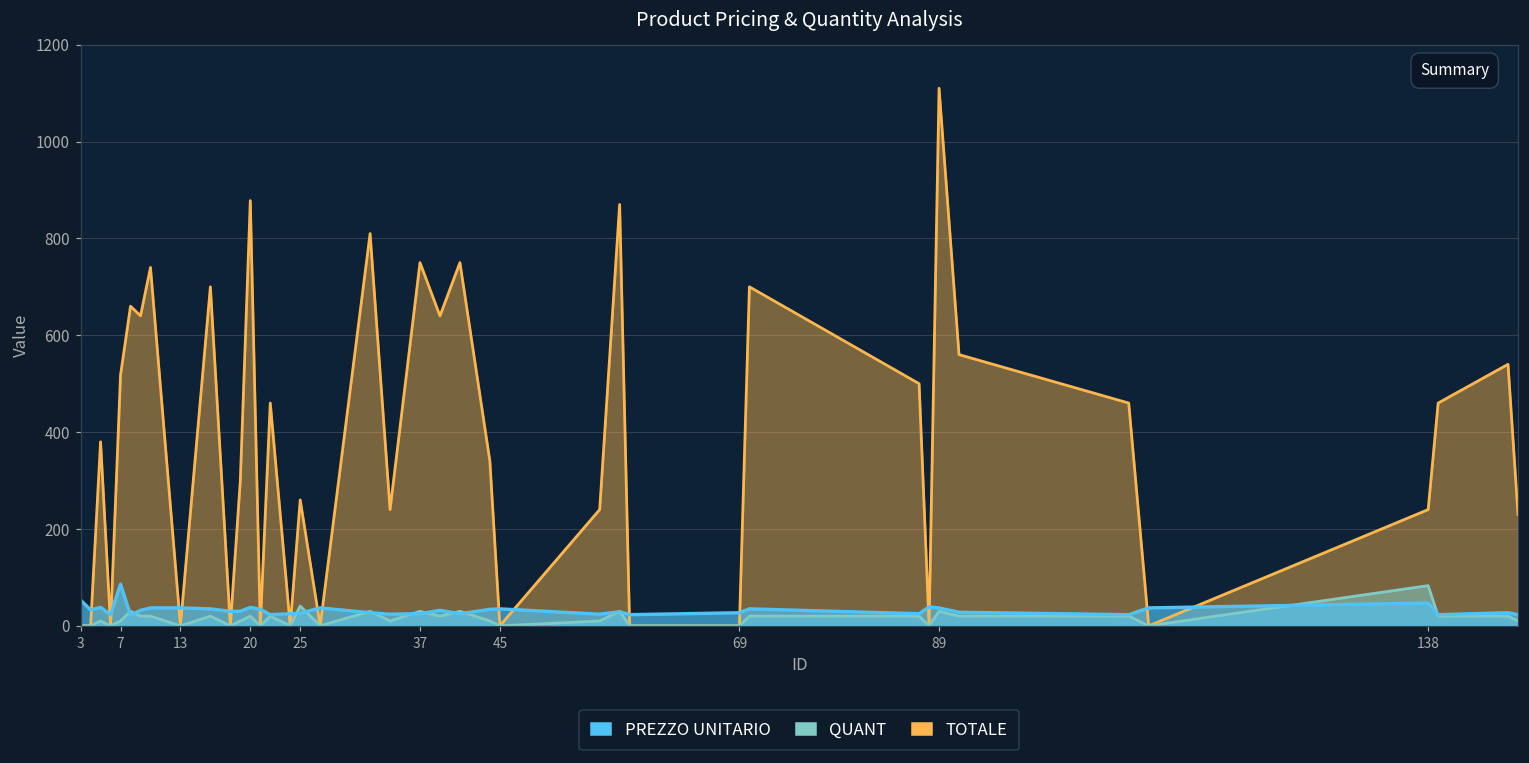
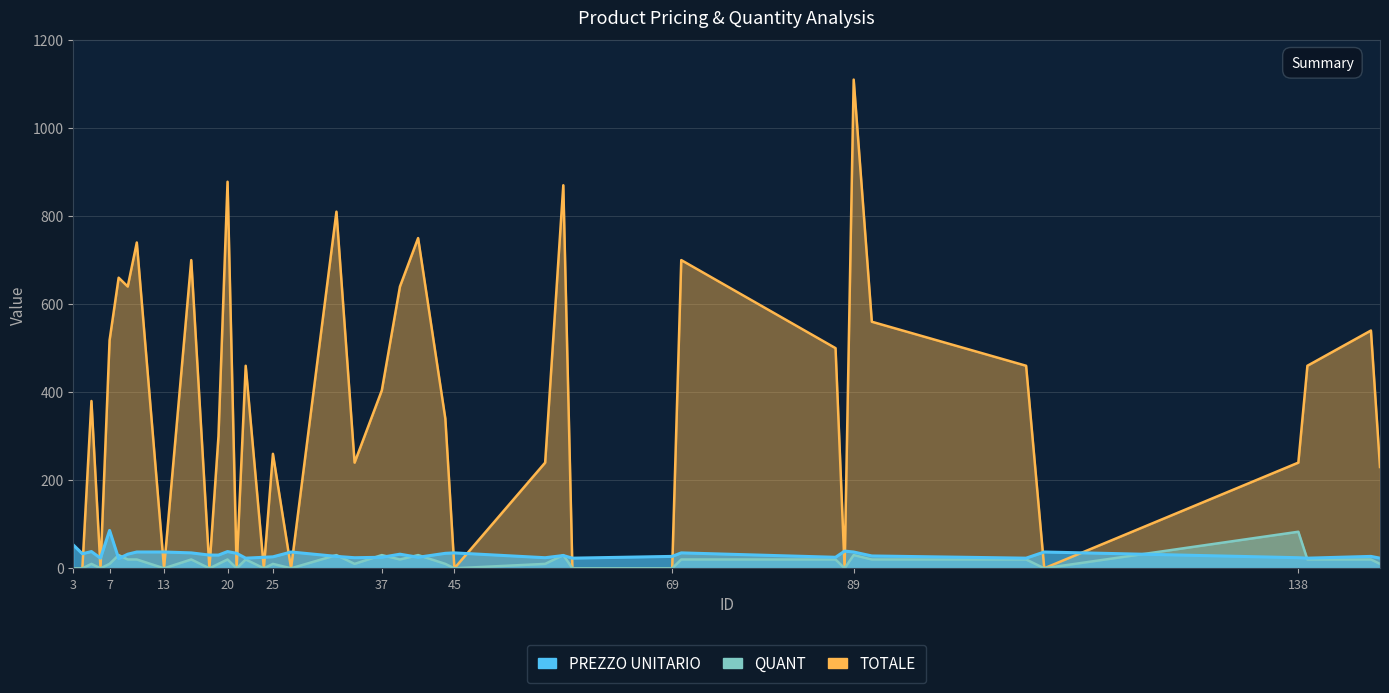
  {
    "TOTALE": {
      "7": 520,
      "20": 880,
      "25": 260,
-     "37": 750,
+     "37": 400,
      "89": 1110,
      "138": 240
    },
    "QUANT": {
      "7": 10,
      "20": 20,
-     "25": 40,
+     "25": 10,
      "89": 30,
      "138": 80
    },
    "PREZZO UNITARIO": {
      "3": 50,
      "7": 90,
      "13": 40,
      "20": 40,
      "25": 30,
      "45": 40,
      "69": 30,
      "89": 40,
-     "138": 50
+     "138": 20
    }
  }
